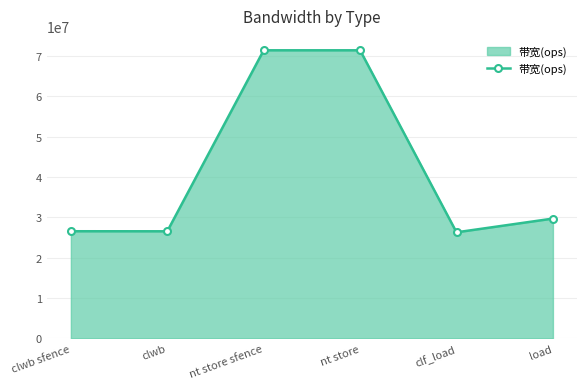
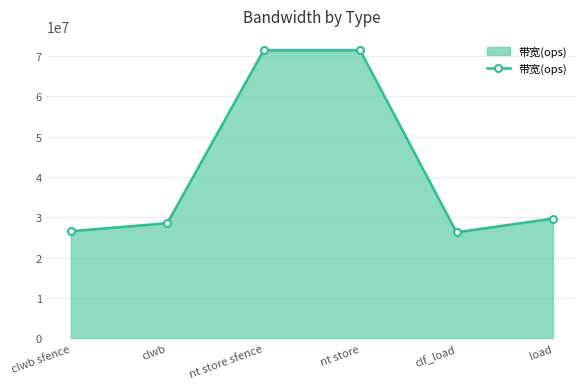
  {
    "clwb sfence": 27000000,
-   "clwb": 27000000,
+   "clwb": 29000000,
    "nt store sfence": 71000000,
    "nt store": 71000000,
    "clf_load": 26000000,
    "load": 30000000
  }
